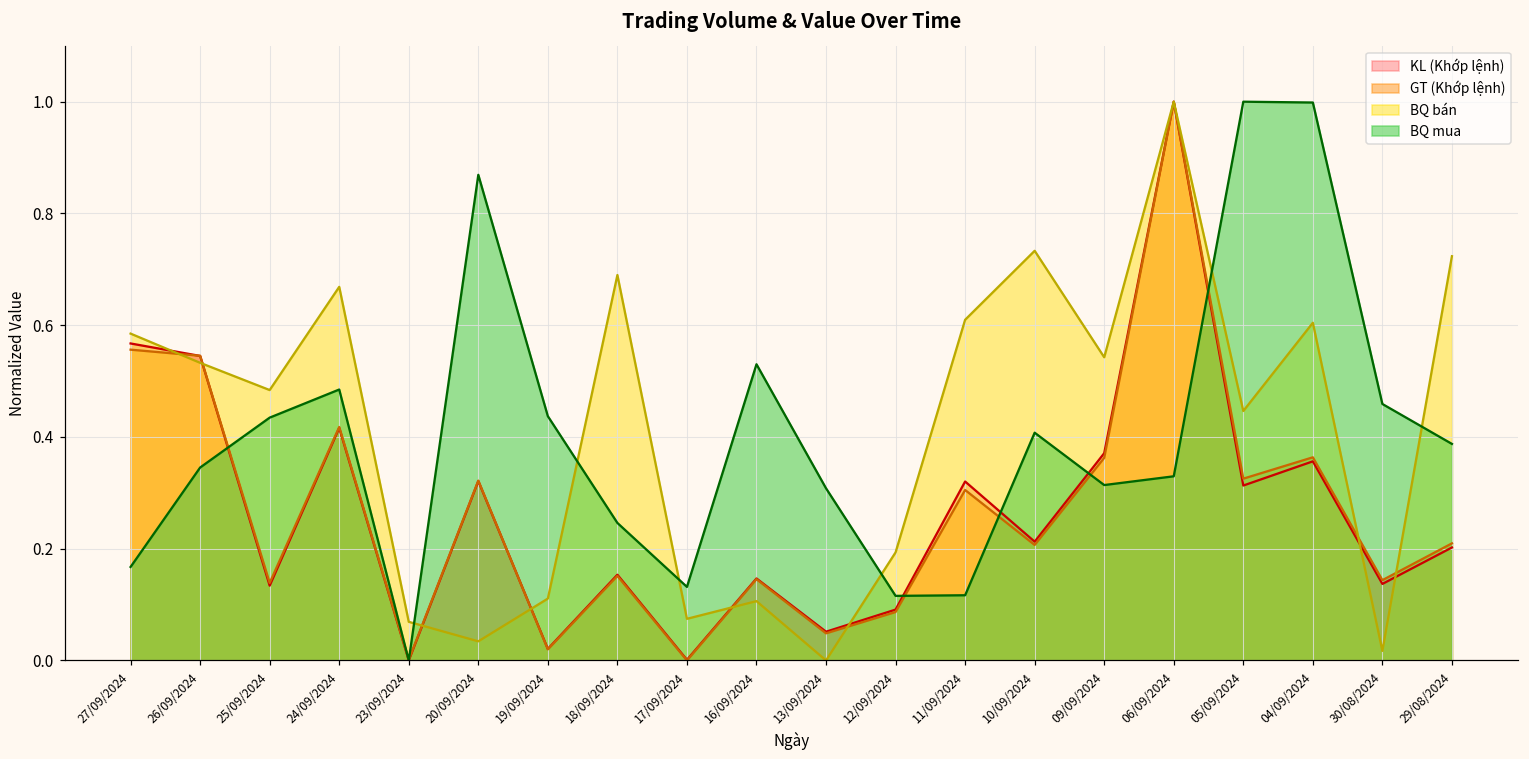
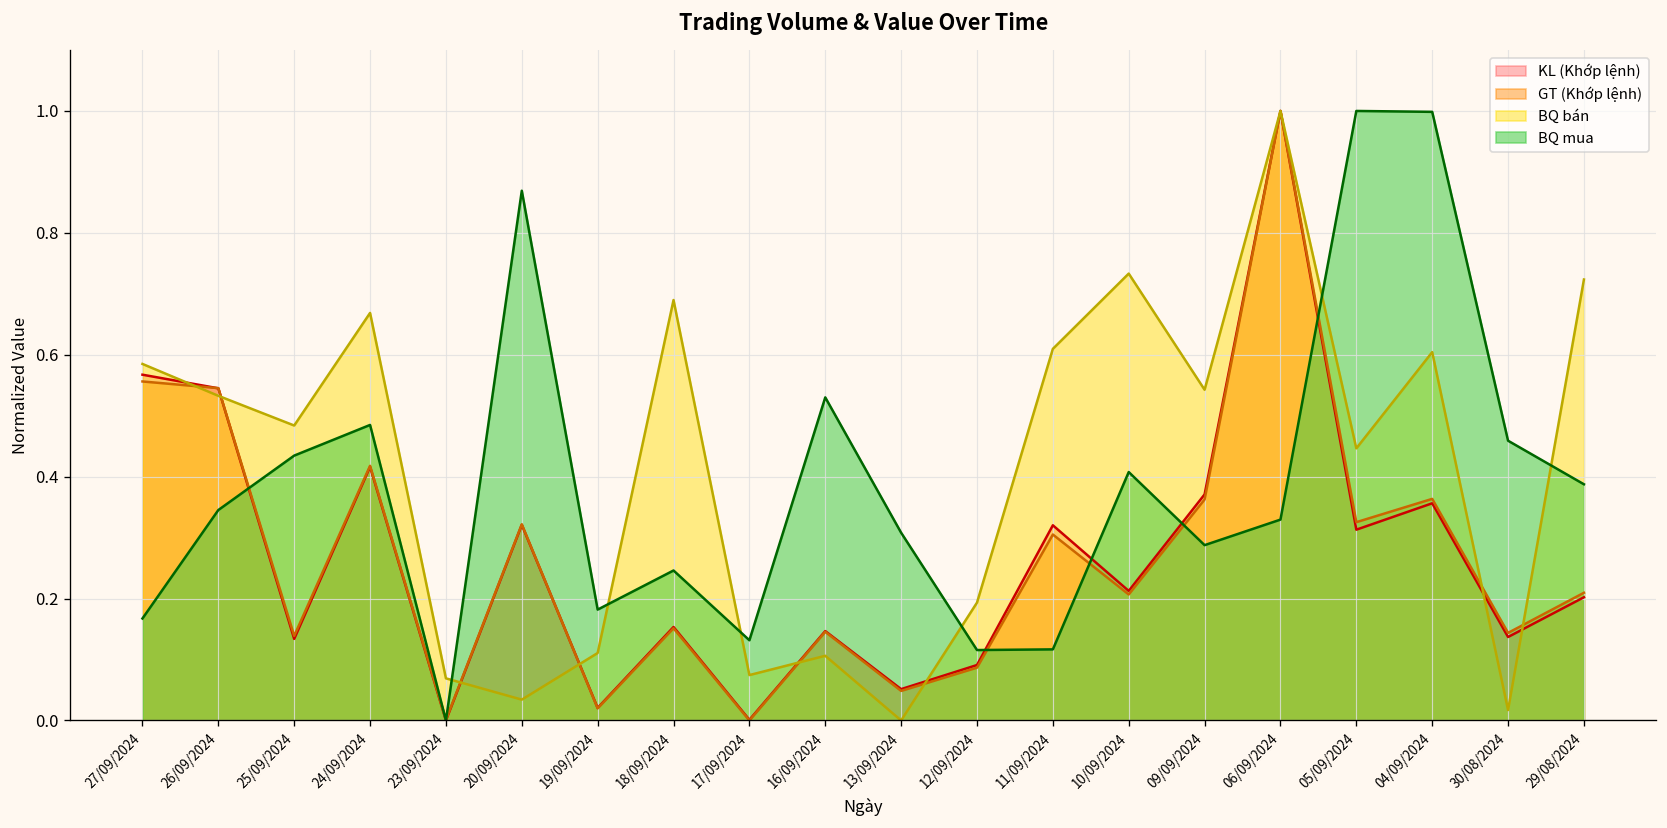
  {
    "KL (Khớp lệnh)": {
      "27/09/2024": 0.57,
      "11/09/2024": 0.32,
      "10/09/2024": 0.21,
      "09/09/2024": 0.37,
      "05/09/2024": 0.31,
      "04/09/2024": 0.36,
      "30/08/2024": 0.14,
      "29/08/2024": 0.20
    },
    "BQ mua": {
      "27/09/2024": 0.17,
      "26/09/2024": 0.35,
      "25/09/2024": 0.43,
      "24/09/2024": 0.48,
      "20/09/2024": 0.87,
-     "19/09/2024": 0.44,
+     "19/09/2024": 0.18,
      "18/09/2024": 0.25,
      "17/09/2024": 0.13,
      "16/09/2024": 0.53,
      "13/09/2024": 0.31,
      "12/09/2024": 0.12,
      "11/09/2024": 0.12,
      "10/09/2024": 0.41,
-     "09/09/2024": 0.31,
+     "09/09/2024": 0.29,
      "06/09/2024": 0.33,
      "05/09/2024": 1.00,
      "04/09/2024": 1.00,
      "30/08/2024": 0.46,
      "29/08/2024": 0.39
    }
  }
